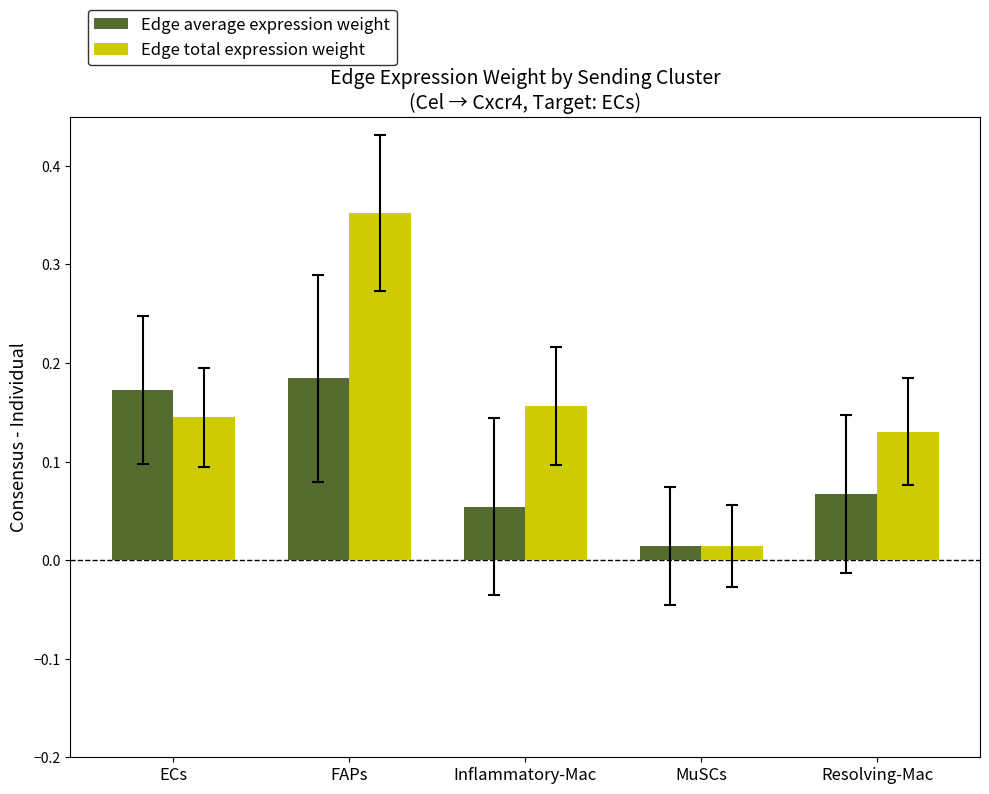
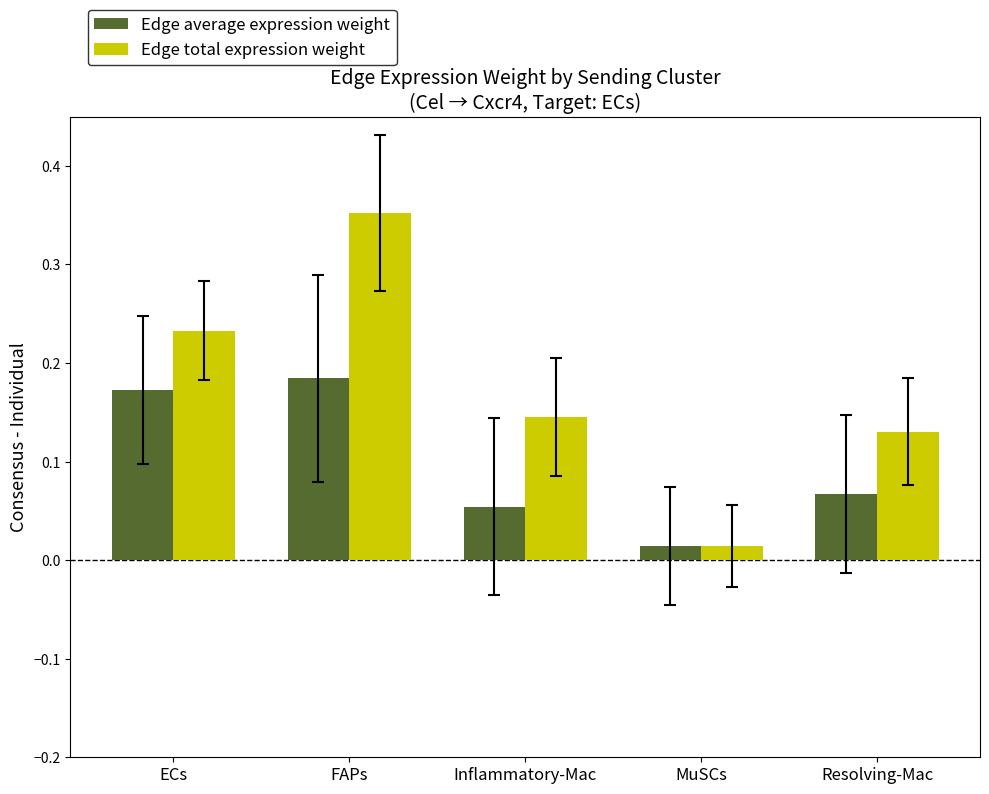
  {
    "Edge average expression weight": {
      "ECs": 0.17,
      "FAPs": 0.18,
      "Inflammatory-Mac": 0.05,
      "MuSCs": 0.01,
      "Resolving-Mac": 0.07
    },
    "Edge total expression weight": {
-     "ECs": 0.14,
+     "ECs": 0.23,
      "FAPs": 0.35,
-     "Inflammatory-Mac": 0.16,
+     "Inflammatory-Mac": 0.15,
      "MuSCs": 0.01,
      "Resolving-Mac": 0.13
    }
  }
